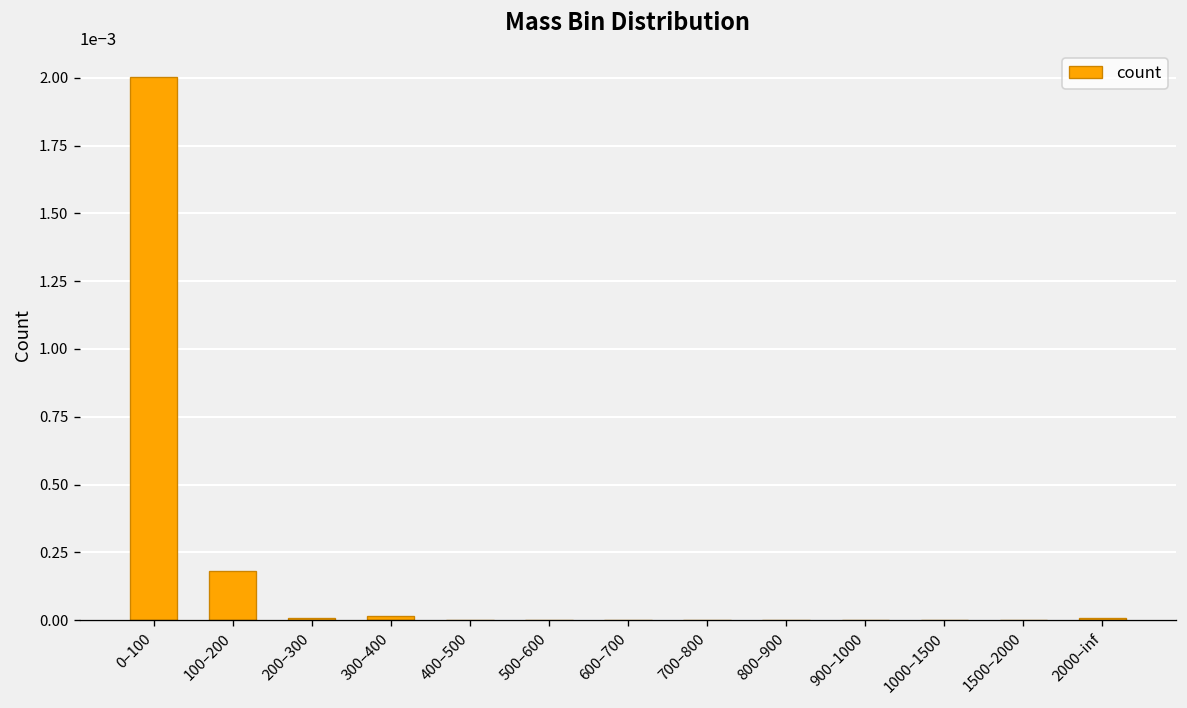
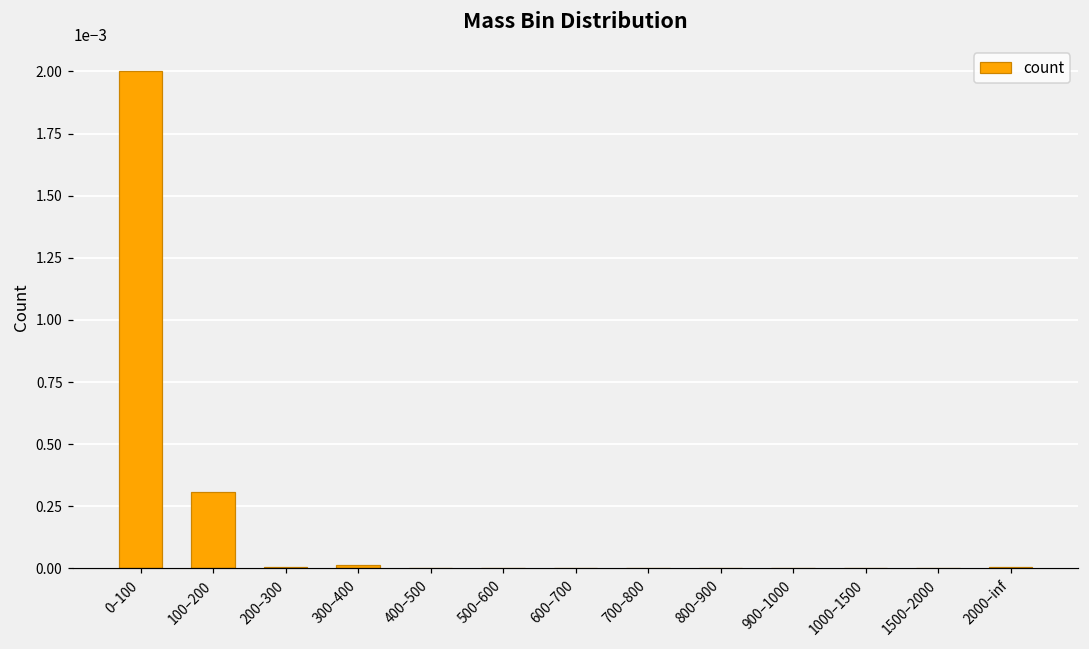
  {
    "0–100": 0.00200,
-   "100–200": 0.00018,
+   "100–200": 0.00031,
    "300–400": 0.00001,
    "400–500": 0.00000,
    "500–600": 0.00000,
    "600–700": 0.00000,
    "700–800": 0.00000,
    "800–900": 0.00000,
    "900–1000": 0.00000,
    "1000–1500": 0.00000,
    "1500–2000": 0.00000
  }
